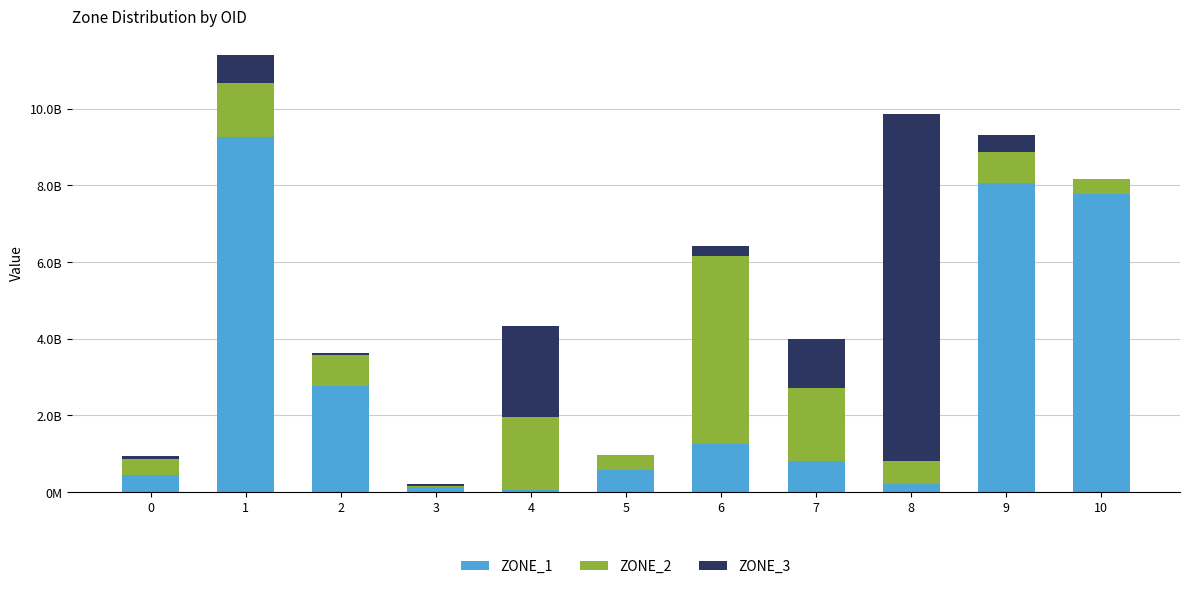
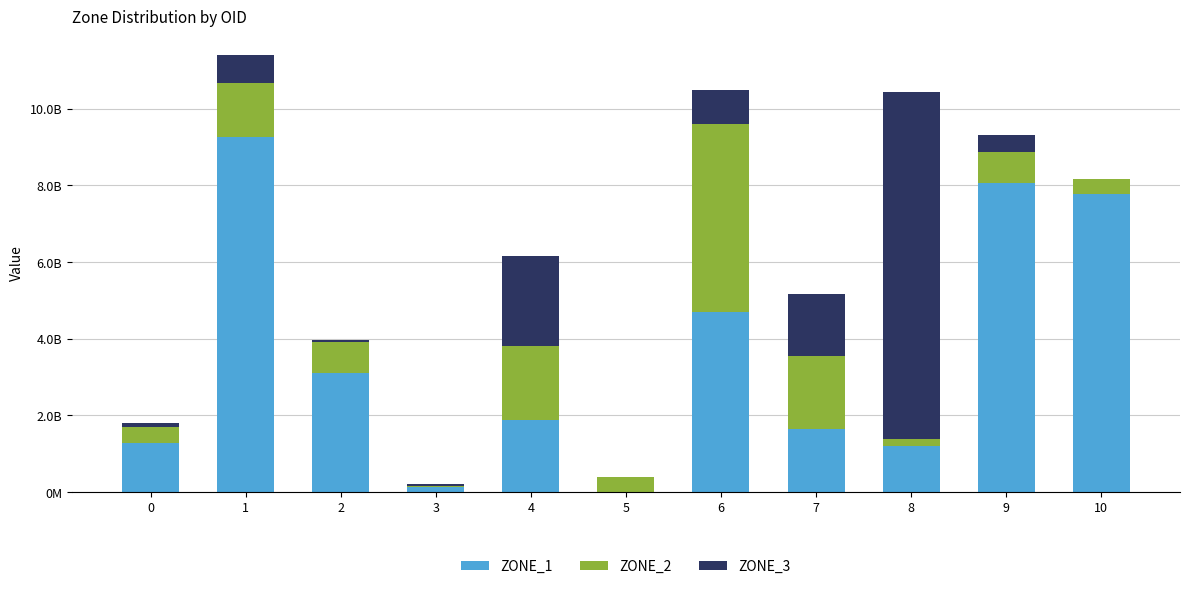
  {
    "ZONE_1": {
-     "0": 400000000,
+     "0": 1300000000,
      "1": 9300000000,
-     "2": 2800000000,
+     "2": 3100000000,
      "3": 100000000,
-     "4": 0,
-     "5": 600000000,
-     "6": 1300000000,
-     "7": 800000000,
-     "8": 200000000,
+     "4": 1900000000,
+     "5": 0,
+     "6": 4700000000,
+     "7": 1600000000,
+     "8": 1200000000,
      "9": 8100000000,
      "10": 7800000000
    },
    "ZONE_2": {
      "0": 400000000,
      "1": 1400000000,
      "2": 800000000,
      "4": 1900000000,
      "5": 400000000,
      "6": 4900000000,
      "7": 1900000000,
-     "8": 600000000,
+     "8": 200000000,
      "9": 800000000,
      "10": 400000000
    },
    "ZONE_3": {
      "0": 100000000,
      "1": 700000000,
      "4": 2400000000,
-     "6": 300000000,
-     "7": 1300000000,
+     "6": 900000000,
+     "7": 1600000000,
      "8": 9100000000,
      "9": 400000000
    }
  }
